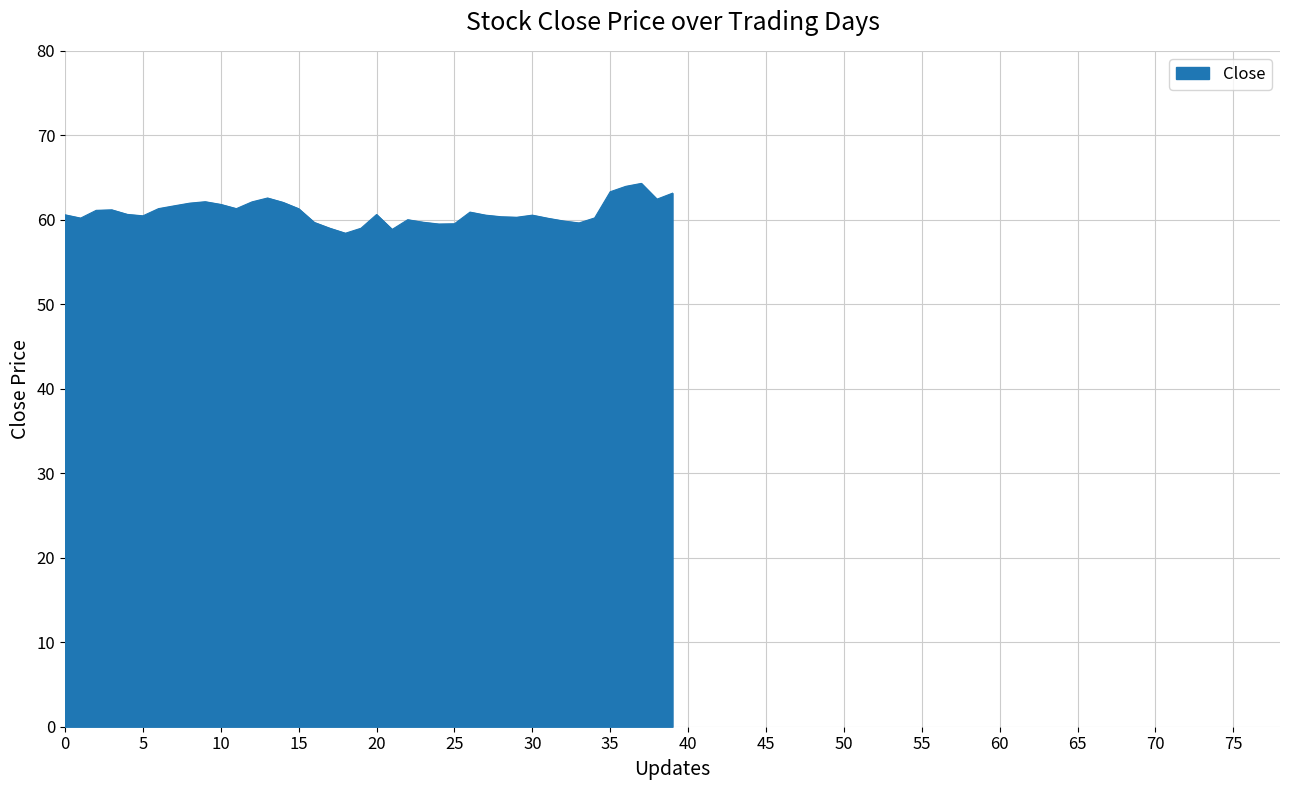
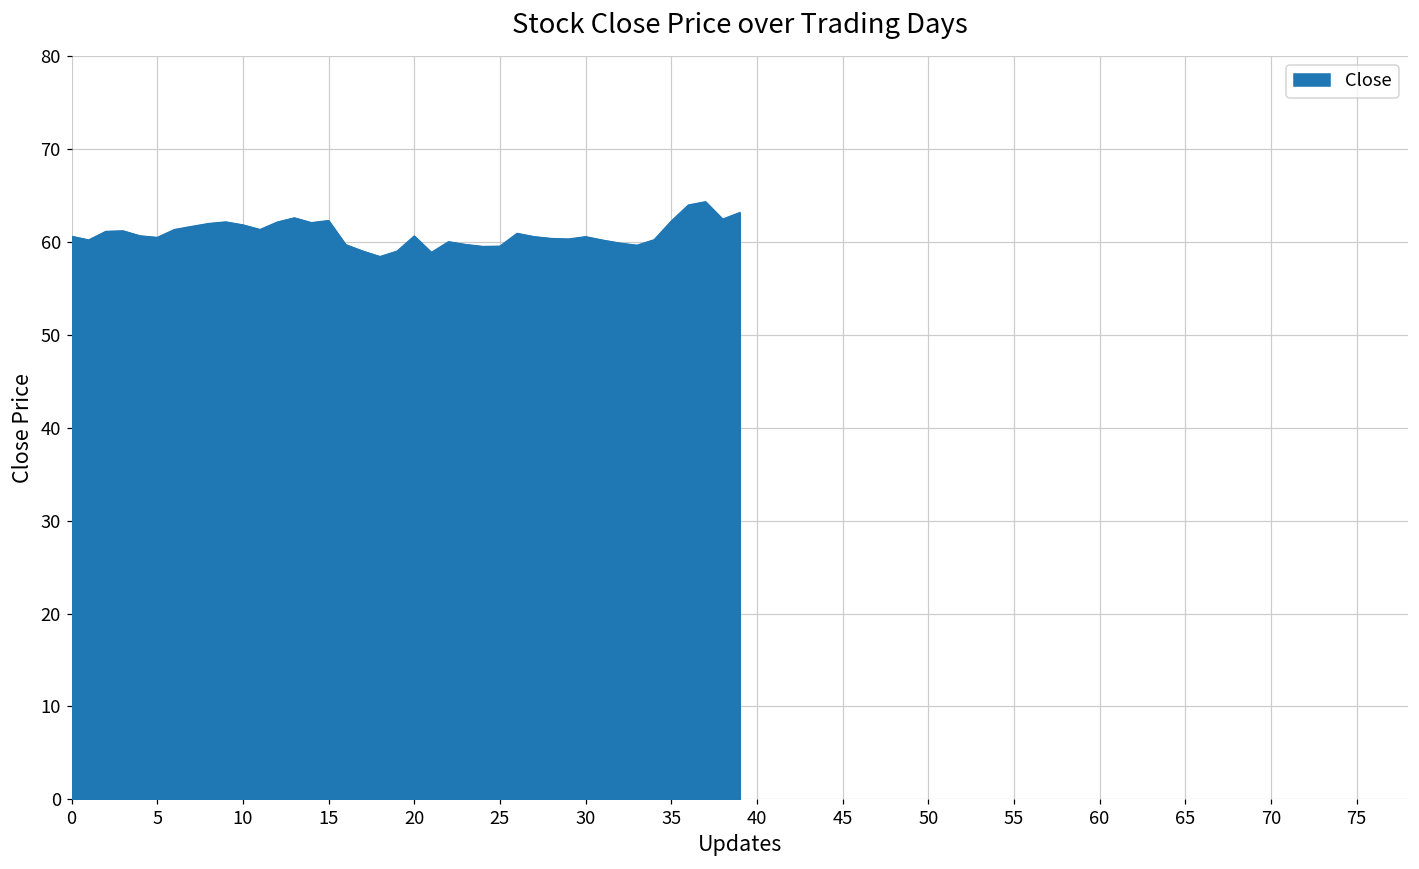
  {
    "0": 61,
    "5": 60,
    "10": 62,
-   "15": 61,
+   "15": 62,
    "20": 61,
    "25": 60,
    "30": 61,
-   "35": 63
+   "35": 62
  }
